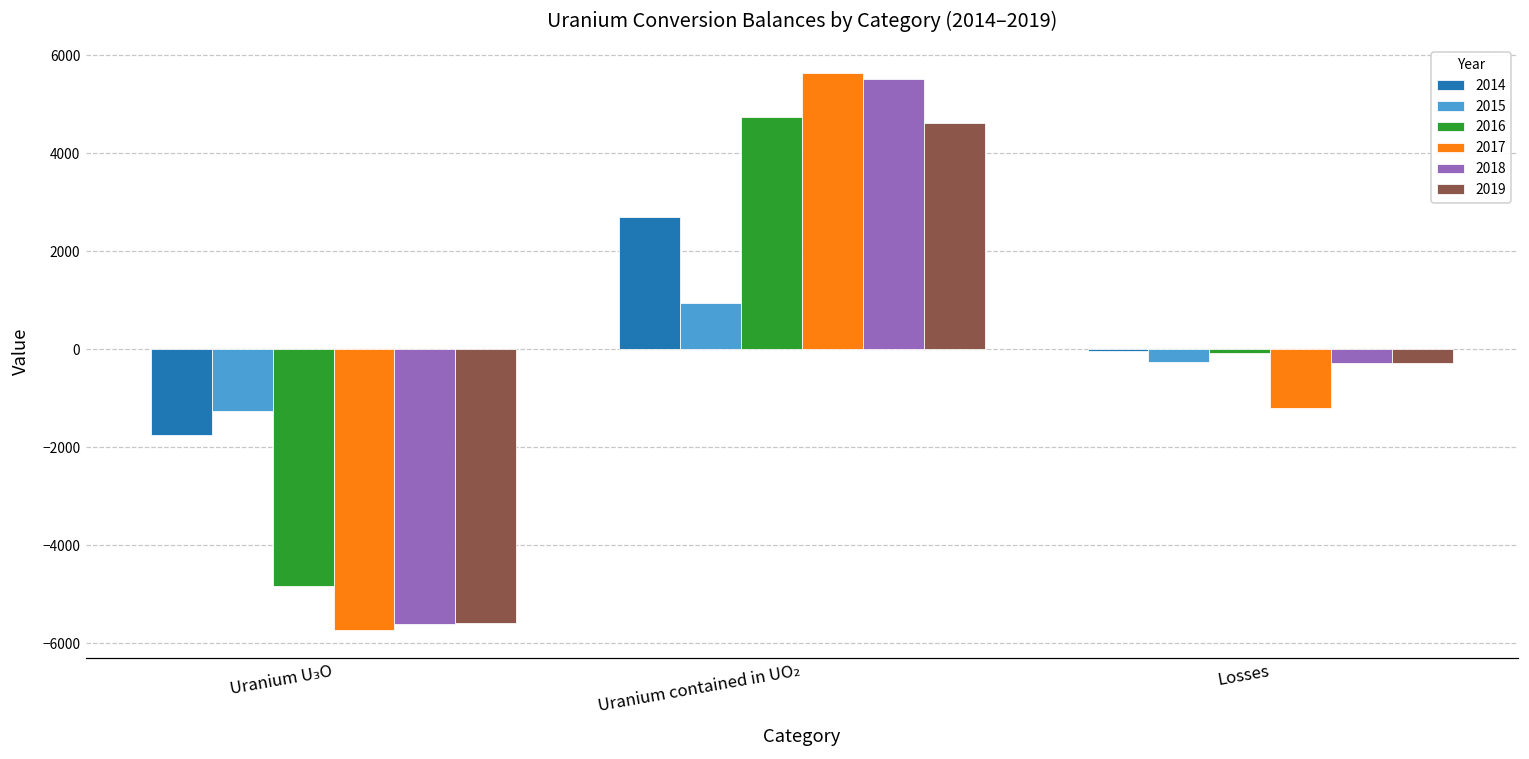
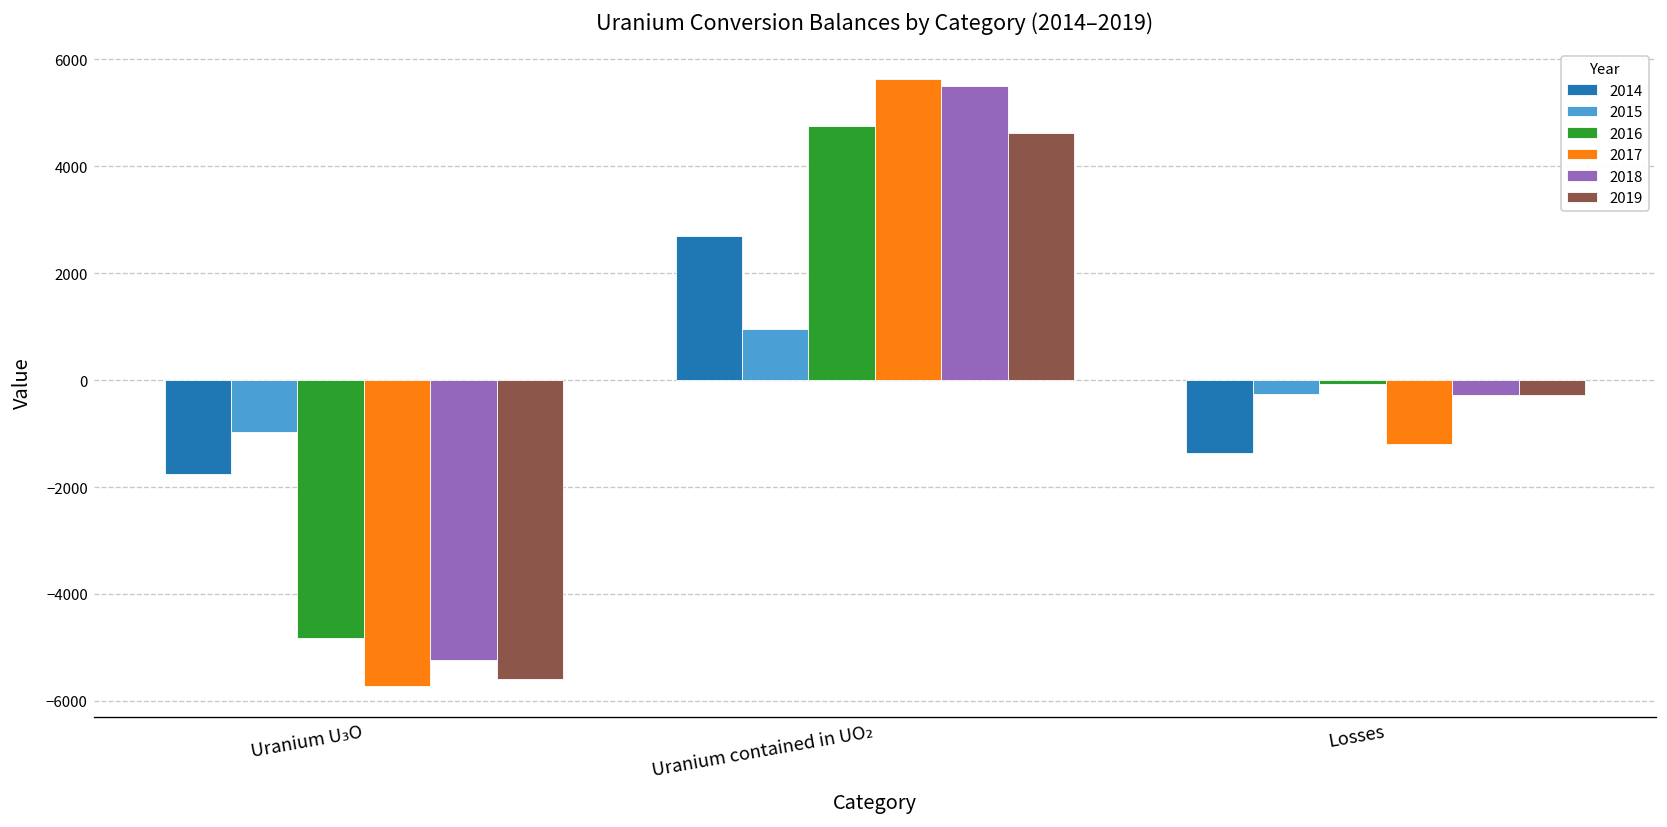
  {
    "2014": {
      "Uranium U₃O": -1700,
      "Uranium contained in UO₂": 2700,
-     "Losses": 0
+     "Losses": -1400
    },
    "2015": {
-     "Uranium U₃O": -1300,
+     "Uranium U₃O": -1000,
      "Uranium contained in UO₂": 1000,
      "Losses": -300
    },
    "2016": {
      "Uranium U₃O": -4800,
      "Uranium contained in UO₂": 4700,
      "Losses": -100
    },
    "2017": {
      "Uranium U₃O": -5700,
      "Uranium contained in UO₂": 5600,
      "Losses": -1200
    },
    "2018": {
-     "Uranium U₃O": -5600,
+     "Uranium U₃O": -5200,
      "Uranium contained in UO₂": 5500,
      "Losses": -300
    },
    "2019": {
      "Uranium U₃O": -5600,
      "Uranium contained in UO₂": 4600,
      "Losses": -300
    }
  }
